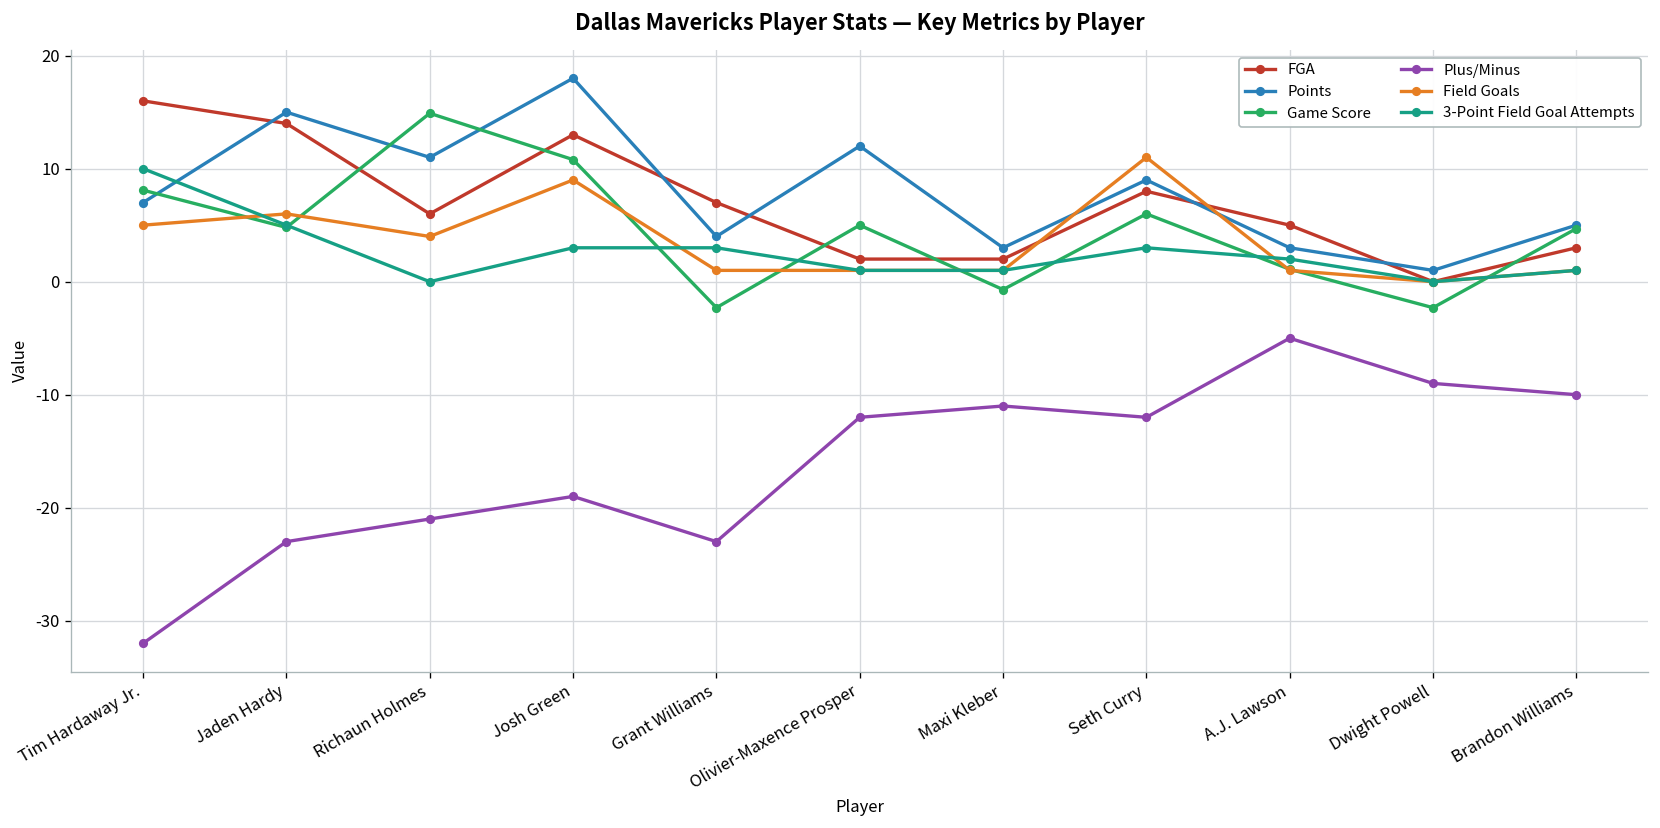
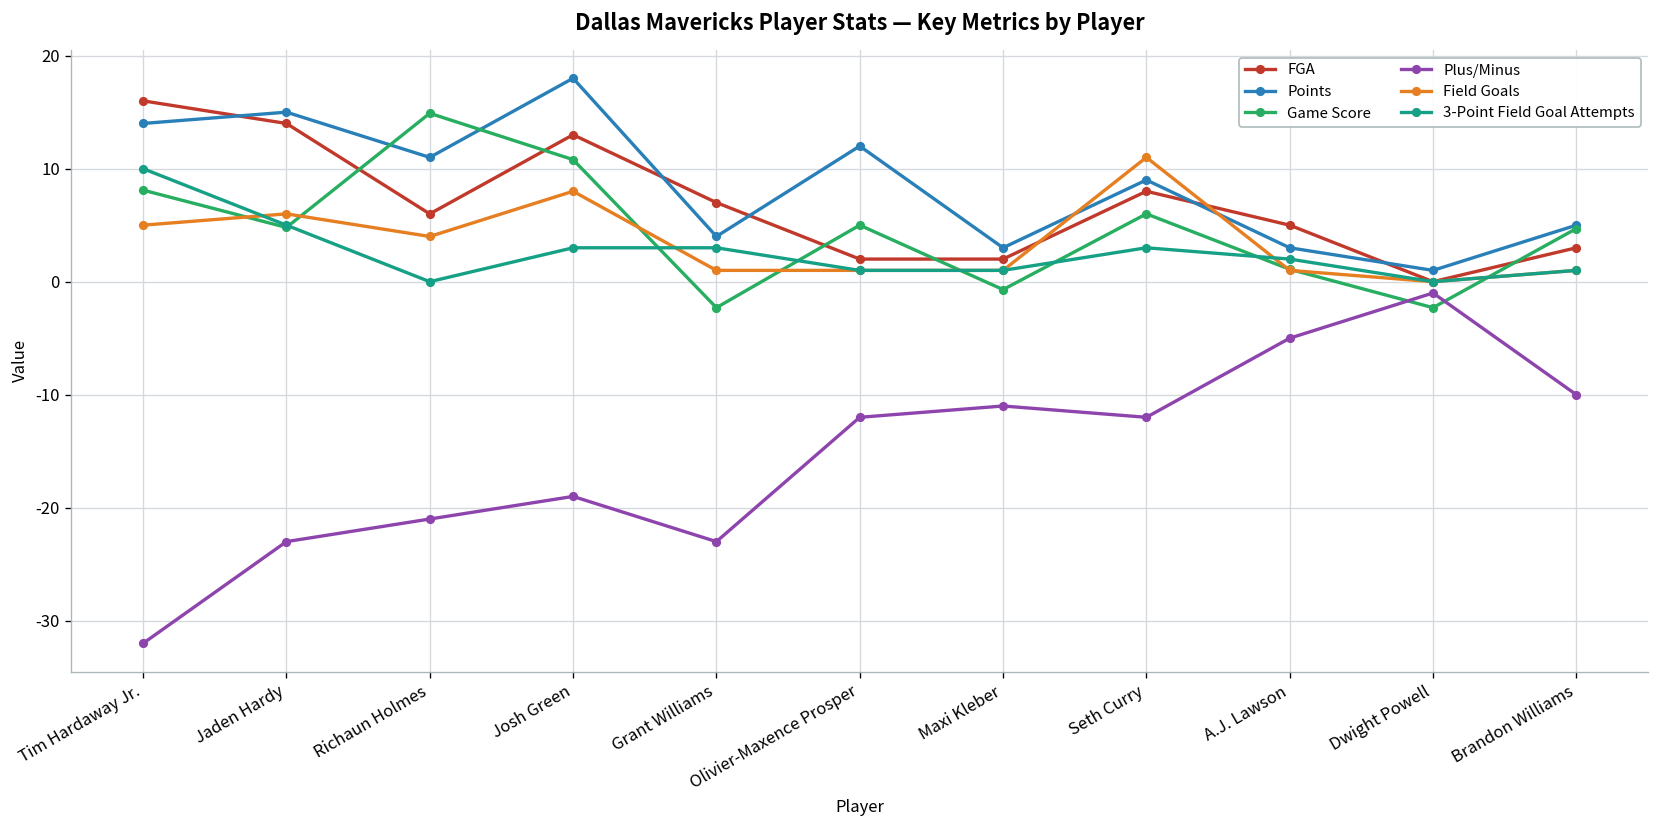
  {
    "FGA": {
      "Tim Hardaway Jr.": 16,
      "Jaden Hardy": 14,
      "Richaun Holmes": 6,
      "Josh Green": 13,
      "Grant Williams": 7,
      "Olivier-Maxence Prosper": 2,
      "Maxi Kleber": 2,
      "Seth Curry": 8,
      "A.J. Lawson": 5,
      "Brandon Williams": 3
    },
    "Points": {
-     "Tim Hardaway Jr.": 7,
+     "Tim Hardaway Jr.": 14,
      "Jaden Hardy": 15,
      "Richaun Holmes": 11,
      "Josh Green": 18,
      "Grant Williams": 4,
      "Olivier-Maxence Prosper": 12,
      "Maxi Kleber": 3,
      "Seth Curry": 9,
      "A.J. Lawson": 3,
      "Dwight Powell": 1,
      "Brandon Williams": 5
    },
    "Plus/Minus": {
      "Tim Hardaway Jr.": -32,
      "Jaden Hardy": -23,
      "Richaun Holmes": -21,
      "Josh Green": -19,
      "Grant Williams": -23,
      "Olivier-Maxence Prosper": -12,
      "Maxi Kleber": -11,
      "Seth Curry": -12,
      "A.J. Lawson": -5,
-     "Dwight Powell": -9,
+     "Dwight Powell": -1,
      "Brandon Williams": -10
    },
    "Field Goals": {
      "Tim Hardaway Jr.": 5,
      "Jaden Hardy": 6,
      "Richaun Holmes": 4,
-     "Josh Green": 9,
+     "Josh Green": 8,
      "Grant Williams": 1,
      "Seth Curry": 11
    }
  }
